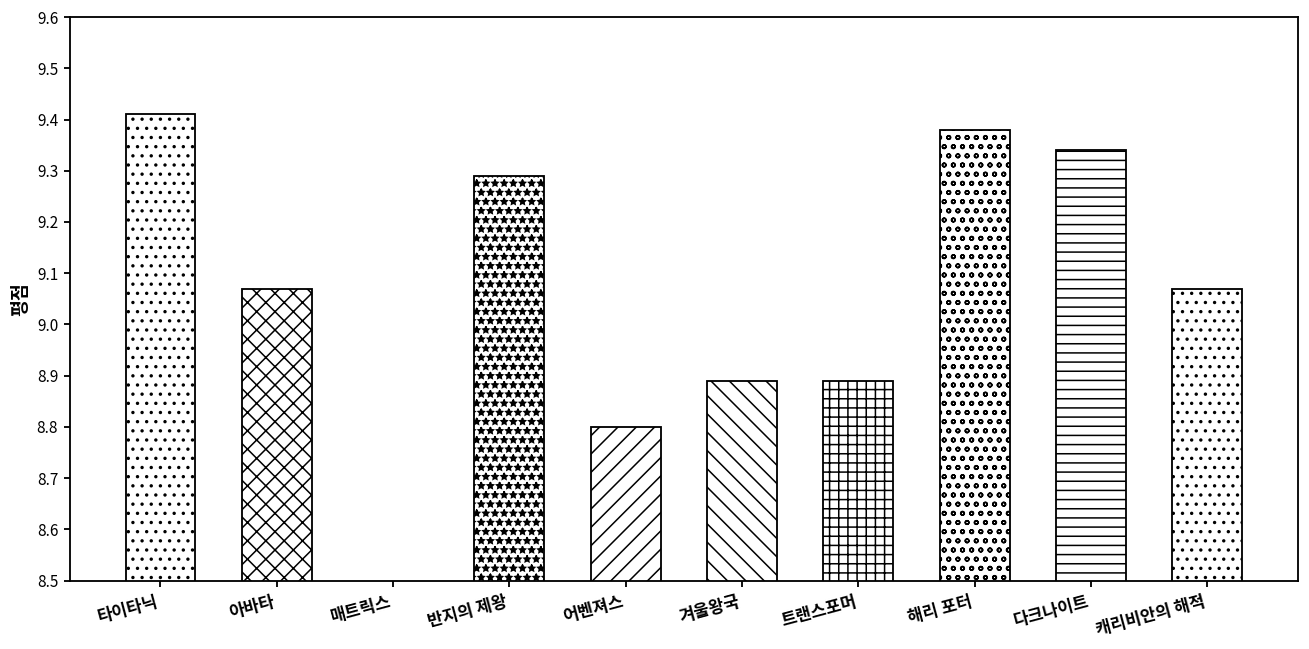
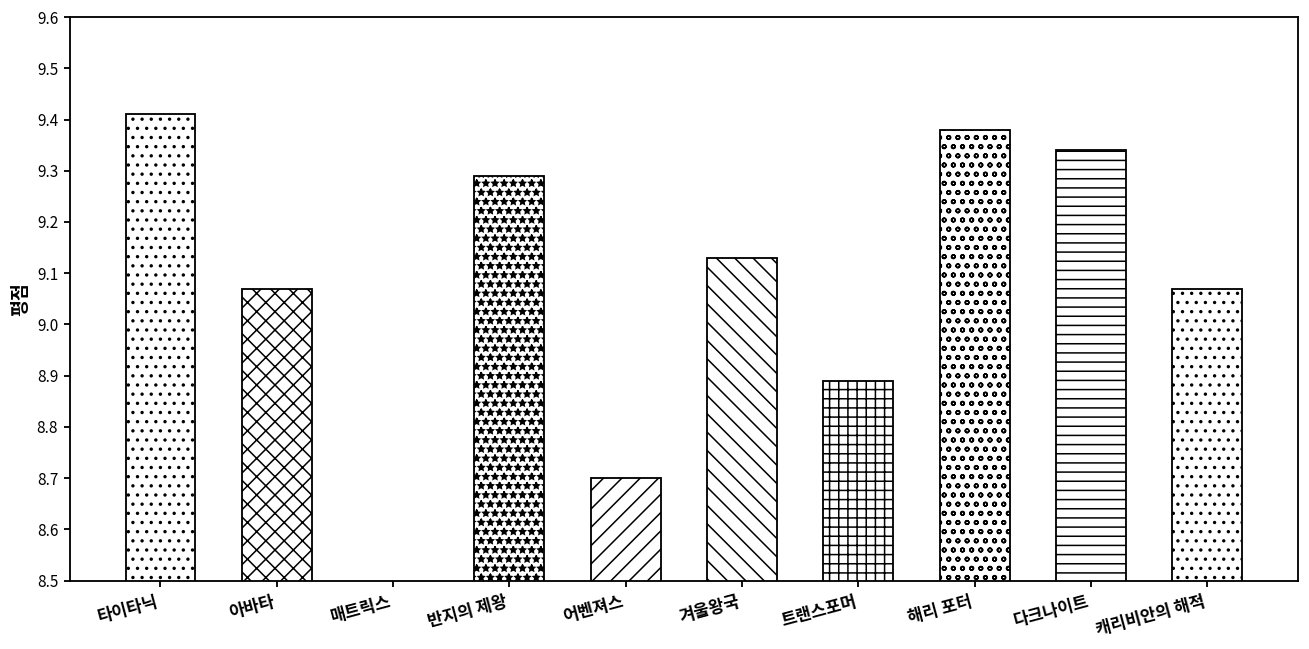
  {
    "타이타닉": 9.41,
    "아바타": 9.07,
    "반지의 제왕": 9.29,
-   "어벤져스": 8.8,
-   "겨울왕국": 8.89,
+   "어벤져스": 8.7,
+   "겨울왕국": 9.13,
    "트랜스포머": 8.89,
    "해리 포터": 9.38,
    "다크나이트": 9.34,
    "캐리비안의 해적": 9.07
  }
